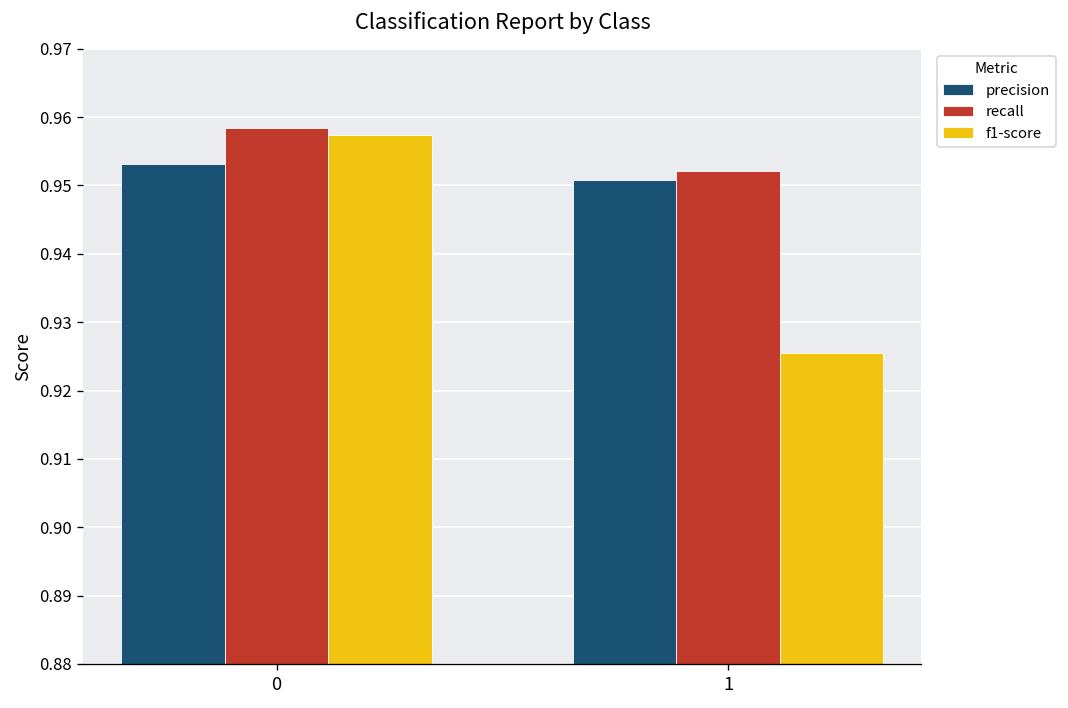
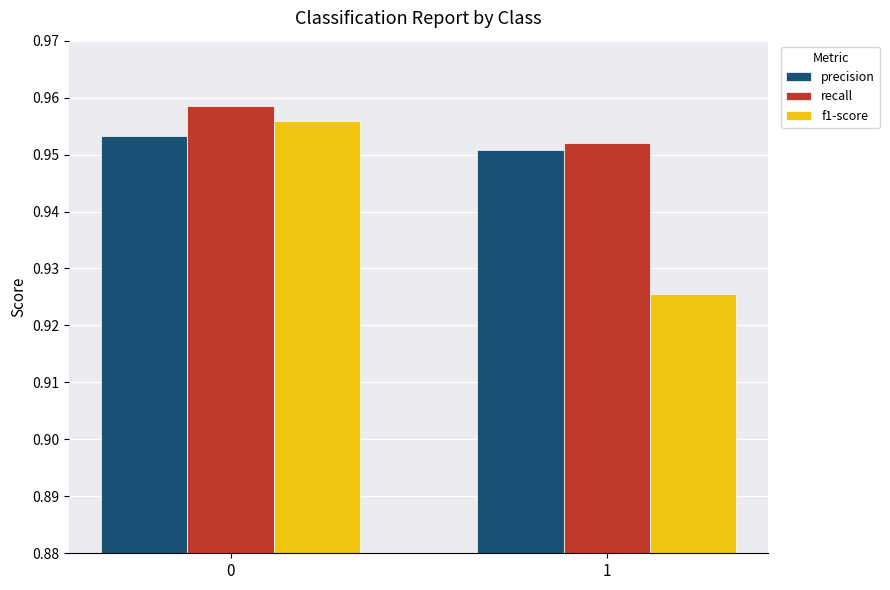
  {
    "precision": {
      "0": 0.953,
      "1": 0.951
    },
    "recall": {
      "0": 0.958,
      "1": 0.952
    },
    "f1-score": {
-     "0": 0.957,
+     "0": 0.956,
      "1": 0.926
    }
  }
